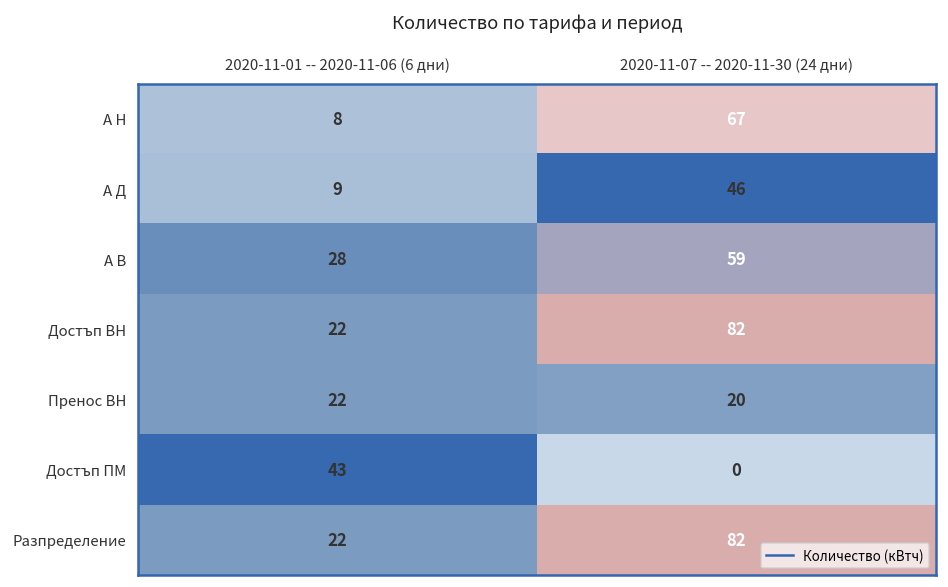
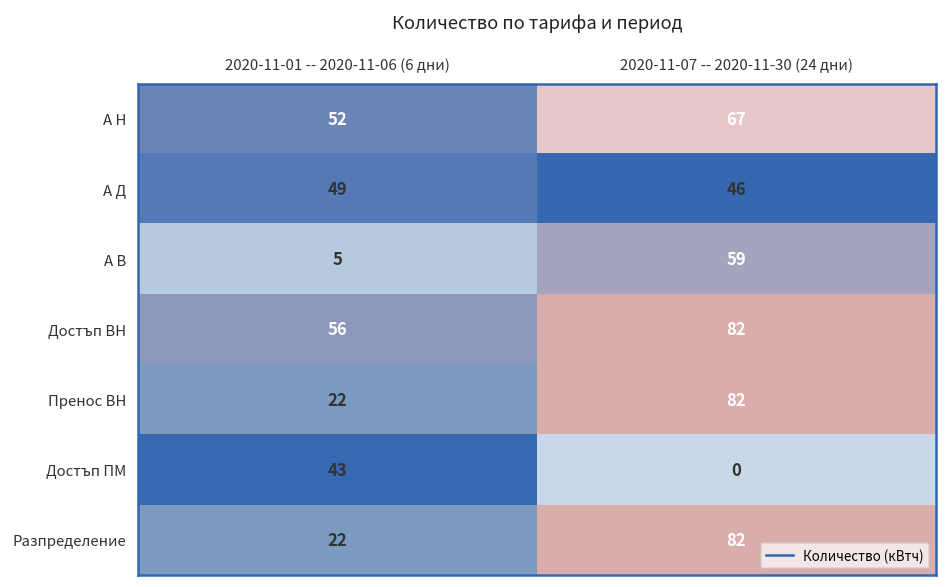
  {
    "А Н": {
-     "2020-11-01 -- 2020-11-06 (6 дни)": 8,
+     "2020-11-01 -- 2020-11-06 (6 дни)": 52,
      "2020-11-07 -- 2020-11-30 (24 дни)": 67
    },
    "А Д": {
-     "2020-11-01 -- 2020-11-06 (6 дни)": 9,
+     "2020-11-01 -- 2020-11-06 (6 дни)": 49,
      "2020-11-07 -- 2020-11-30 (24 дни)": 46
    },
    "А В": {
-     "2020-11-01 -- 2020-11-06 (6 дни)": 28,
+     "2020-11-01 -- 2020-11-06 (6 дни)": 5,
      "2020-11-07 -- 2020-11-30 (24 дни)": 59
    },
    "Достъп ВН": {
-     "2020-11-01 -- 2020-11-06 (6 дни)": 22,
+     "2020-11-01 -- 2020-11-06 (6 дни)": 56,
      "2020-11-07 -- 2020-11-30 (24 дни)": 82
    },
    "Пренос ВН": {
      "2020-11-01 -- 2020-11-06 (6 дни)": 22,
-     "2020-11-07 -- 2020-11-30 (24 дни)": 20
+     "2020-11-07 -- 2020-11-30 (24 дни)": 82
    },
    "Достъп ПМ": {
      "2020-11-01 -- 2020-11-06 (6 дни)": 43,
      "2020-11-07 -- 2020-11-30 (24 дни)": 0
    },
    "Разпределение": {
      "2020-11-01 -- 2020-11-06 (6 дни)": 22,
      "2020-11-07 -- 2020-11-30 (24 дни)": 82
    }
  }
